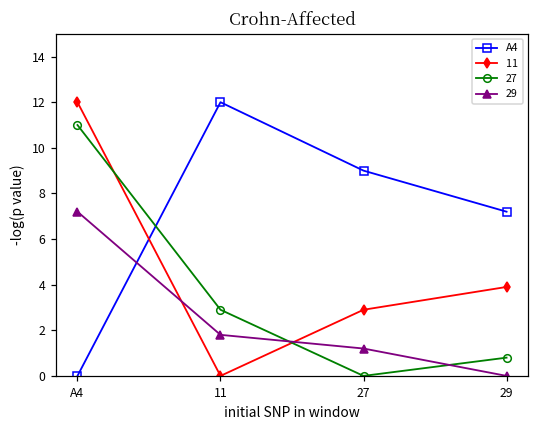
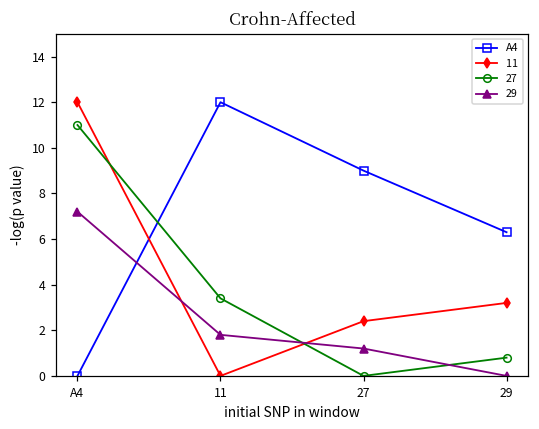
  {
    "A4": {
      "A4": 0.0,
      "11": 12.0,
      "27": 9.0,
-     "29": 7.2
+     "29": 6.3
    },
    "11": {
      "A4": 12.0,
      "11": 0.0,
-     "27": 2.9,
-     "29": 3.9
+     "27": 2.4,
+     "29": 3.2
    },
    "27": {
      "A4": 11.0,
-     "11": 2.9,
+     "11": 3.4,
      "27": 0.0,
      "29": 0.8
    },
    "29": {
      "A4": 7.2,
      "11": 1.8,
      "27": 1.2,
      "29": 0.0
    }
  }
